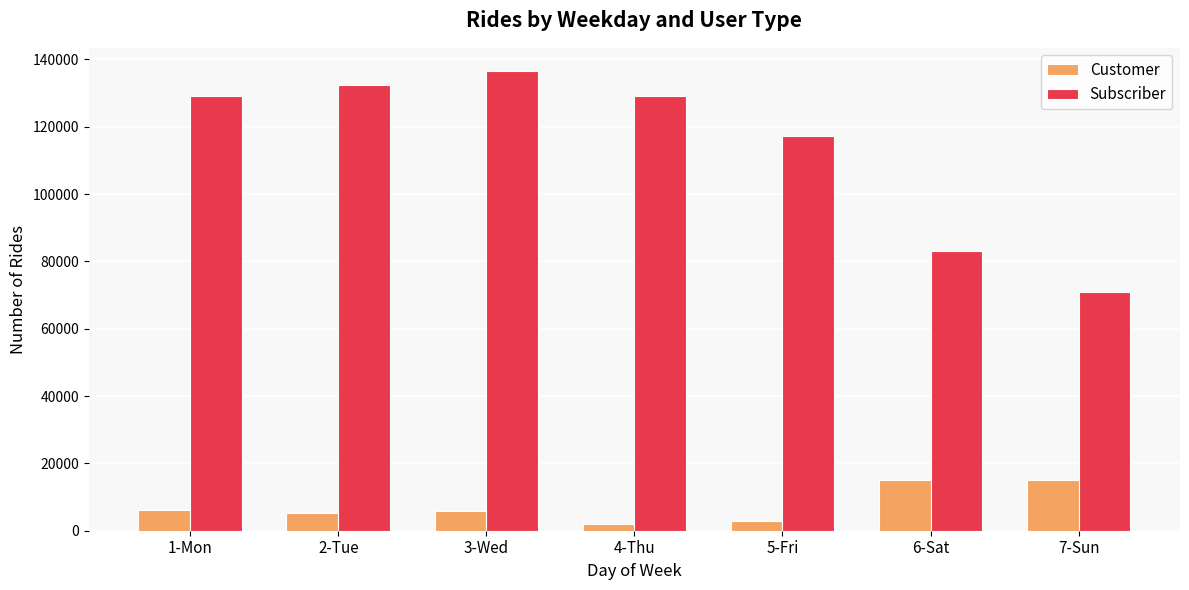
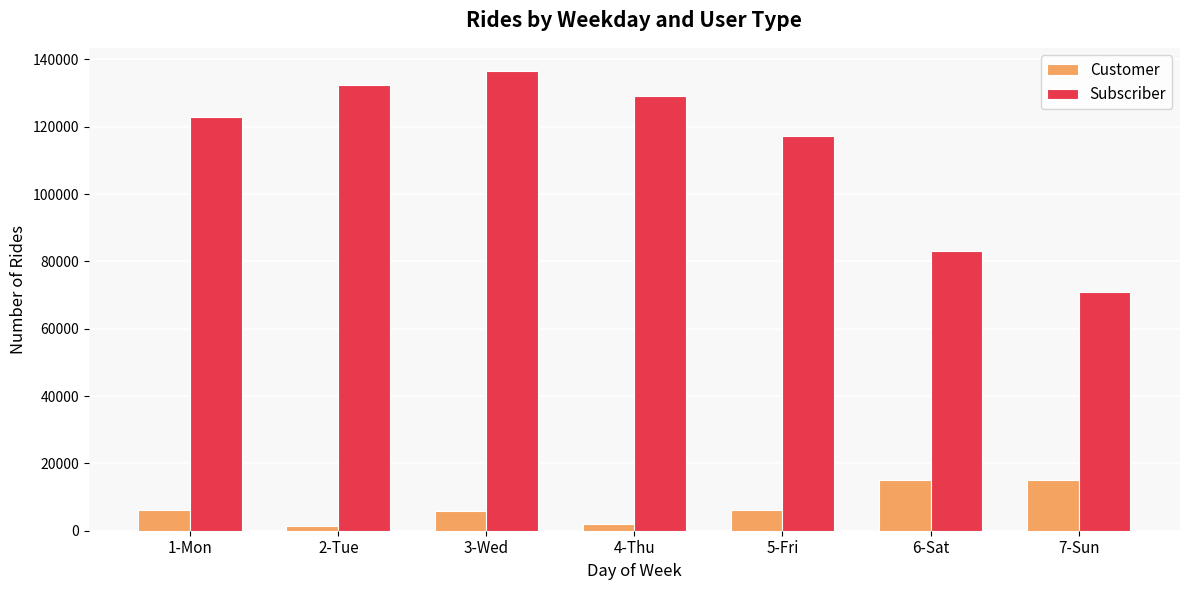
  {
    "Customer": {
      "1-Mon": 6000,
-     "2-Tue": 5000,
+     "2-Tue": 1000,
      "3-Wed": 6000,
      "4-Thu": 2000,
-     "5-Fri": 3000,
+     "5-Fri": 6000,
      "6-Sat": 15000,
      "7-Sun": 15000
    },
    "Subscriber": {
-     "1-Mon": 129000,
+     "1-Mon": 123000,
      "2-Tue": 132000,
      "3-Wed": 137000,
      "4-Thu": 129000,
      "5-Fri": 117000,
      "6-Sat": 83000,
      "7-Sun": 71000
    }
  }
